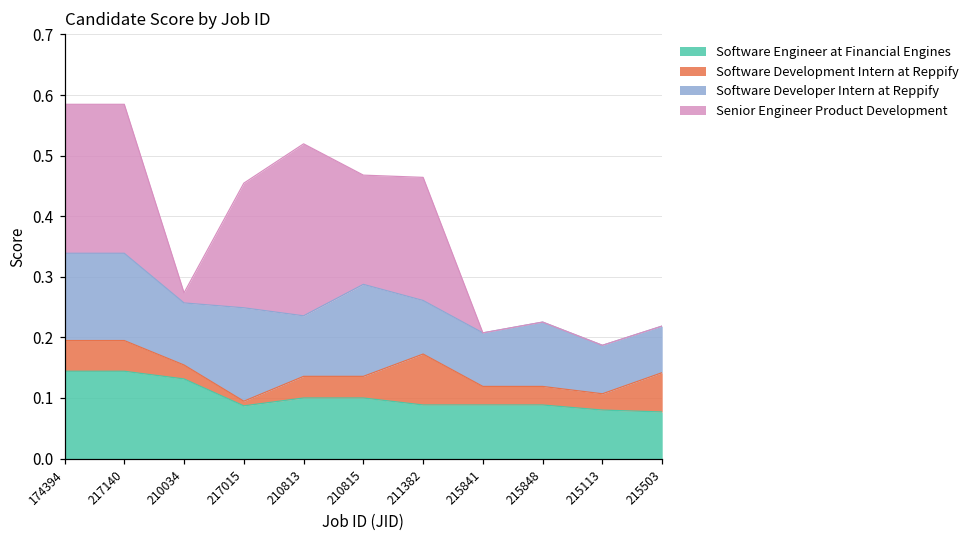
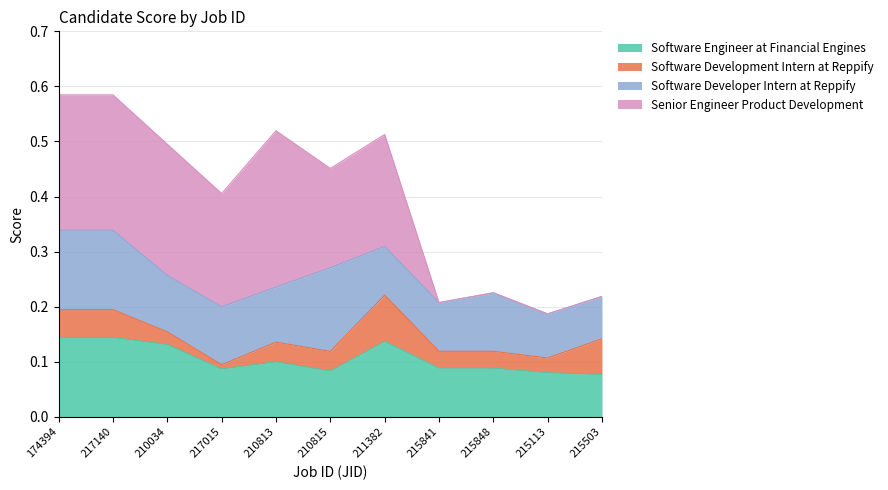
  {
    "Software Engineer at Financial Engines": {
      "174394": 0.14,
      "217140": 0.14,
      "210034": 0.13,
      "217015": 0.09,
      "210813": 0.10,
-     "210815": 0.10,
-     "211382": 0.09,
+     "210815": 0.08,
+     "211382": 0.14,
      "215841": 0.09,
      "215848": 0.09,
      "215113": 0.08,
      "215503": 0.08
    },
    "Software Development Intern at Reppify": {
      "174394": 0.05,
      "217140": 0.05,
      "210034": 0.02,
      "217015": 0.01,
      "210813": 0.04,
      "210815": 0.04,
      "211382": 0.08,
      "215841": 0.03,
      "215848": 0.03,
      "215113": 0.03,
      "215503": 0.06
    },
    "Software Developer Intern at Reppify": {
      "174394": 0.14,
      "217140": 0.14,
      "210034": 0.10,
-     "217015": 0.15,
+     "217015": 0.11,
      "210813": 0.10,
      "210815": 0.15,
      "211382": 0.09
    },
    "Senior Engineer Product Development": {
      "174394": 0.25,
      "217140": 0.25,
-     "210034": 0.02,
+     "210034": 0.24,
      "217015": 0.21,
      "210813": 0.28,
      "210815": 0.18,
      "211382": 0.20
    }
  }
